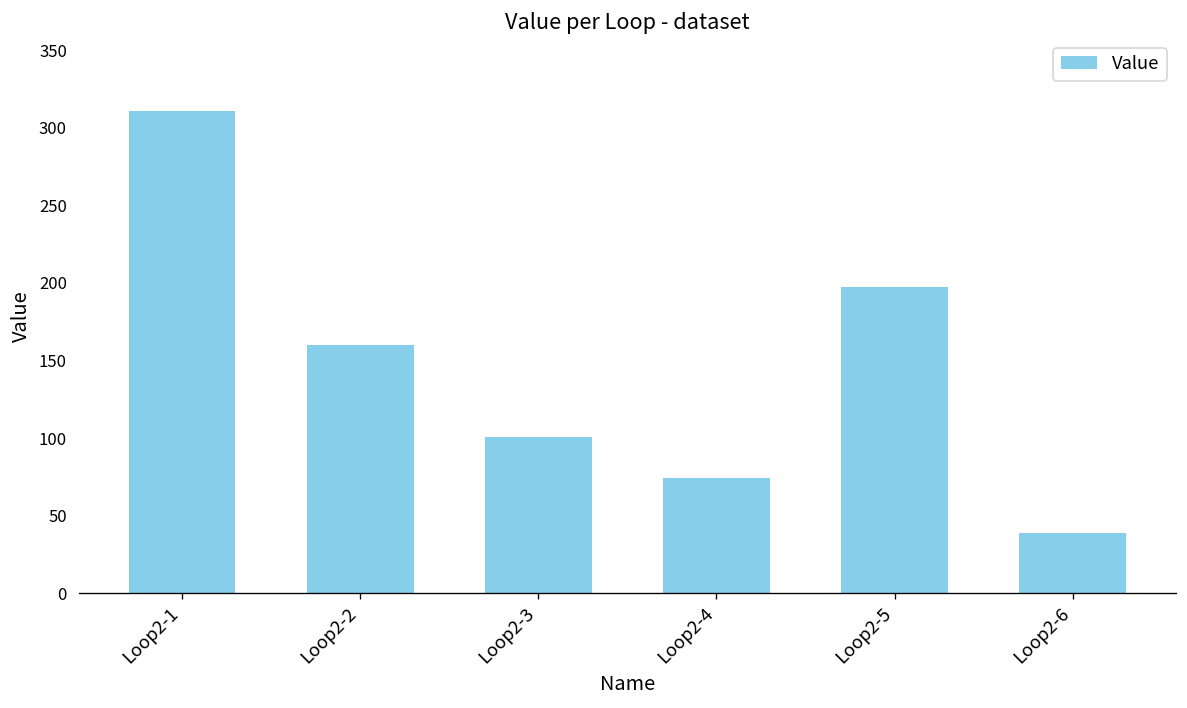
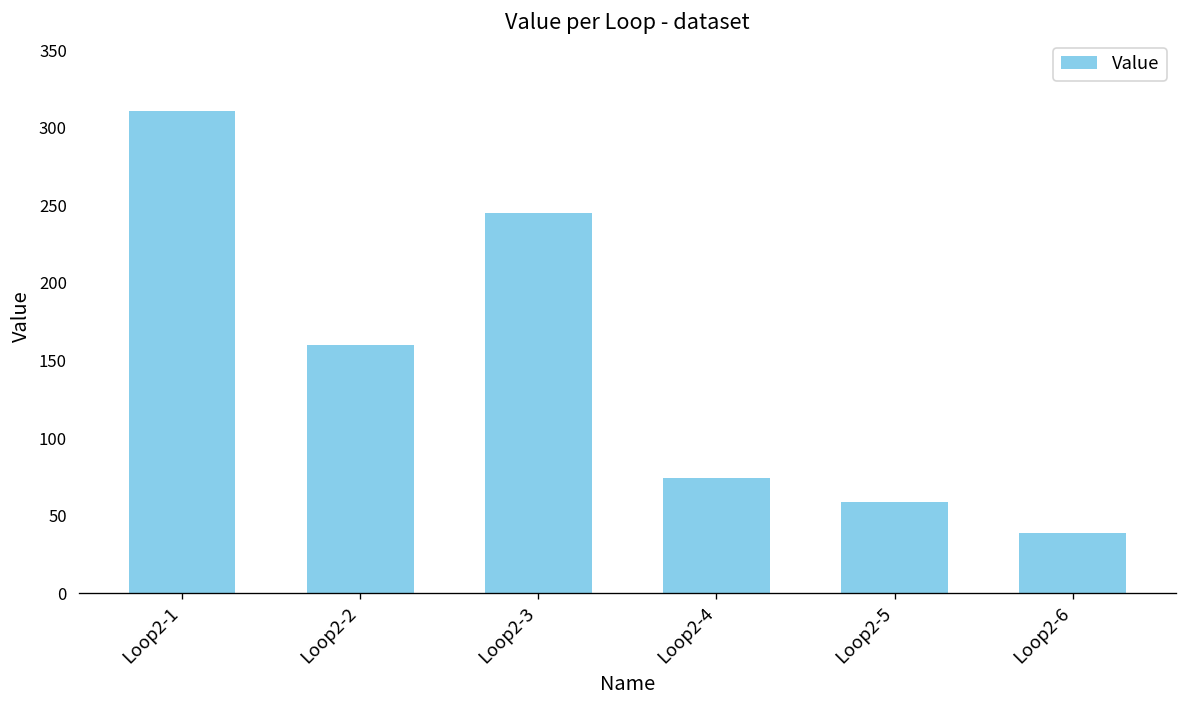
  {
    "Loop2-1": 311,
    "Loop2-2": 160,
-   "Loop2-3": 101,
+   "Loop2-3": 245,
    "Loop2-4": 75,
-   "Loop2-5": 198,
+   "Loop2-5": 59,
    "Loop2-6": 39
  }
